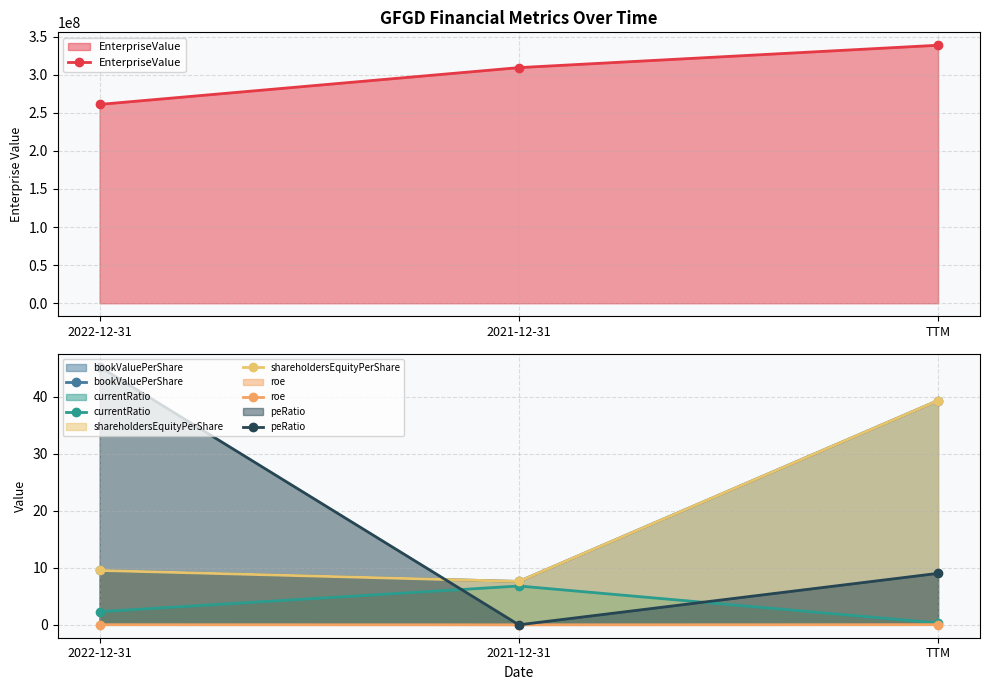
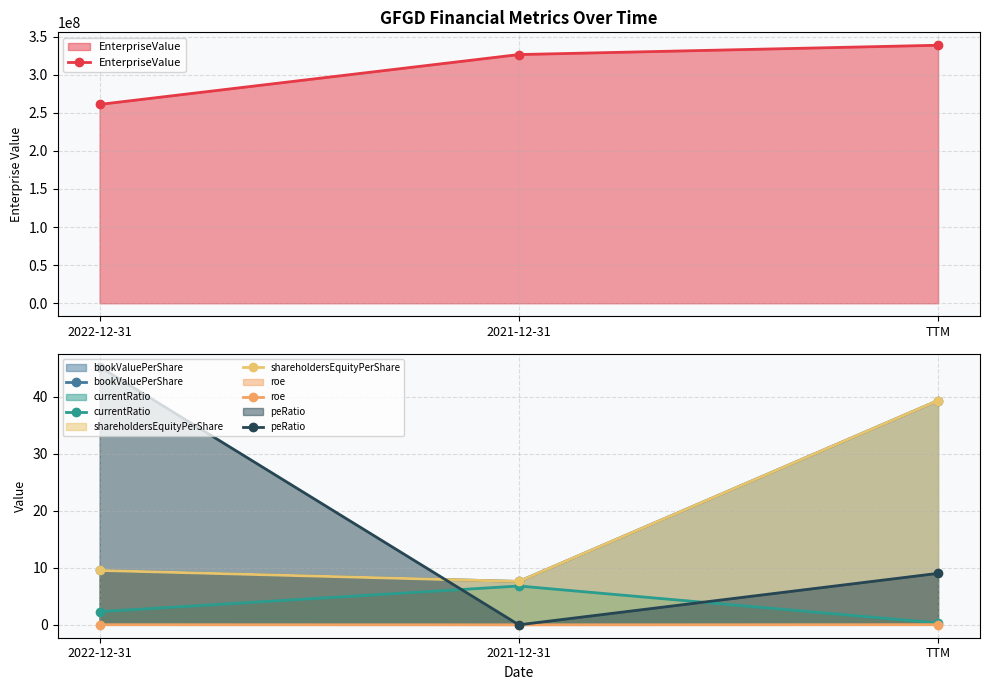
  {
    "GFGD Financial Metrics Over Time": {
      "2022-12-31": 260000000,
-     "2021-12-31": 310000000,
+     "2021-12-31": 330000000,
      "TTM": 340000000
    }
  }
